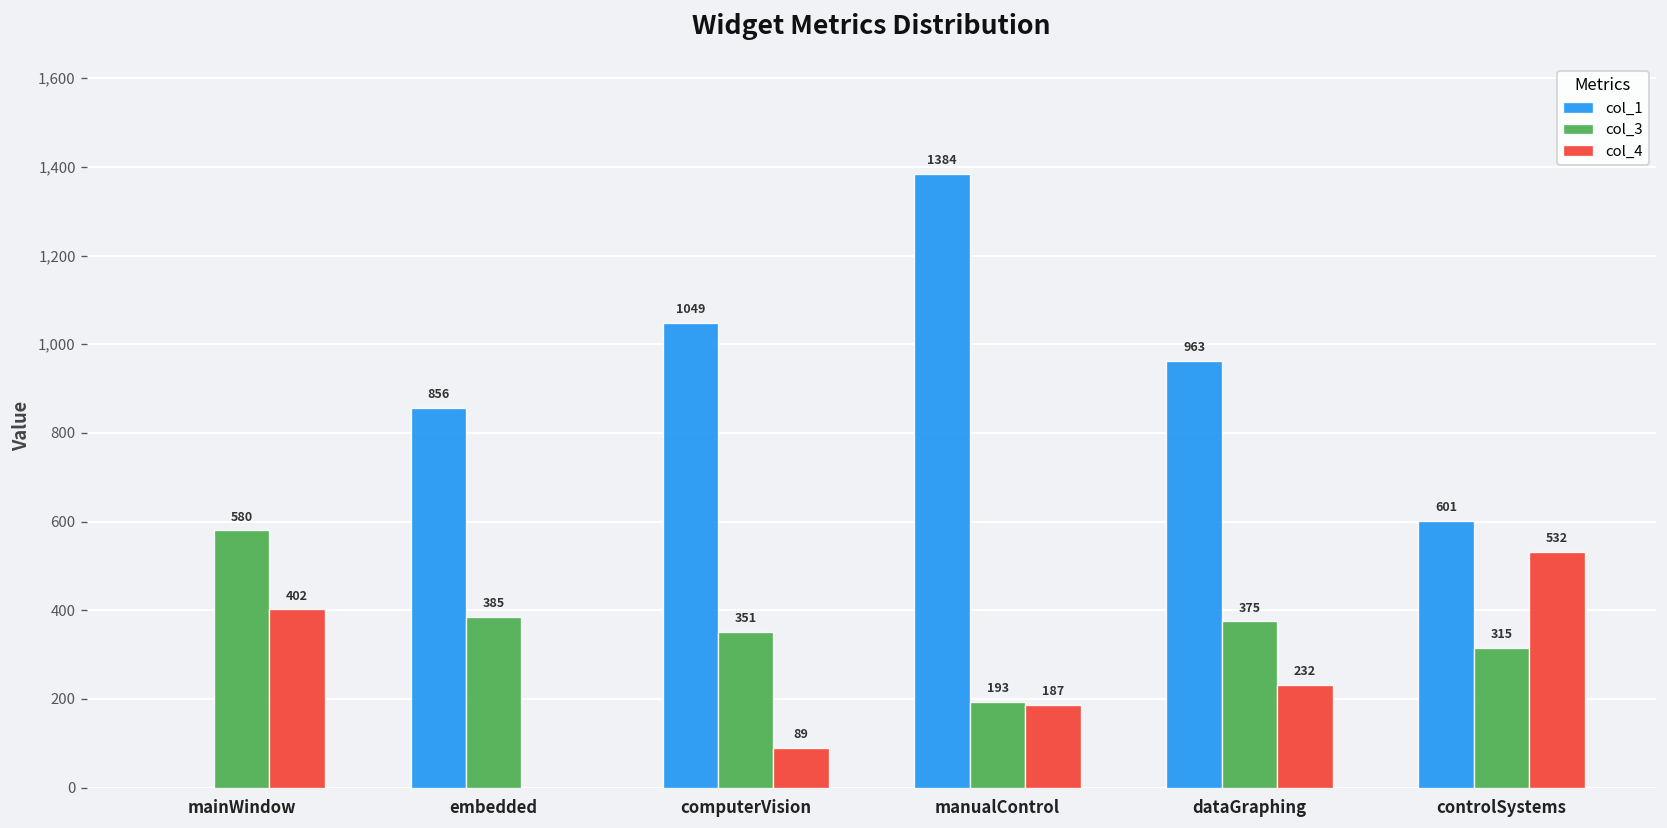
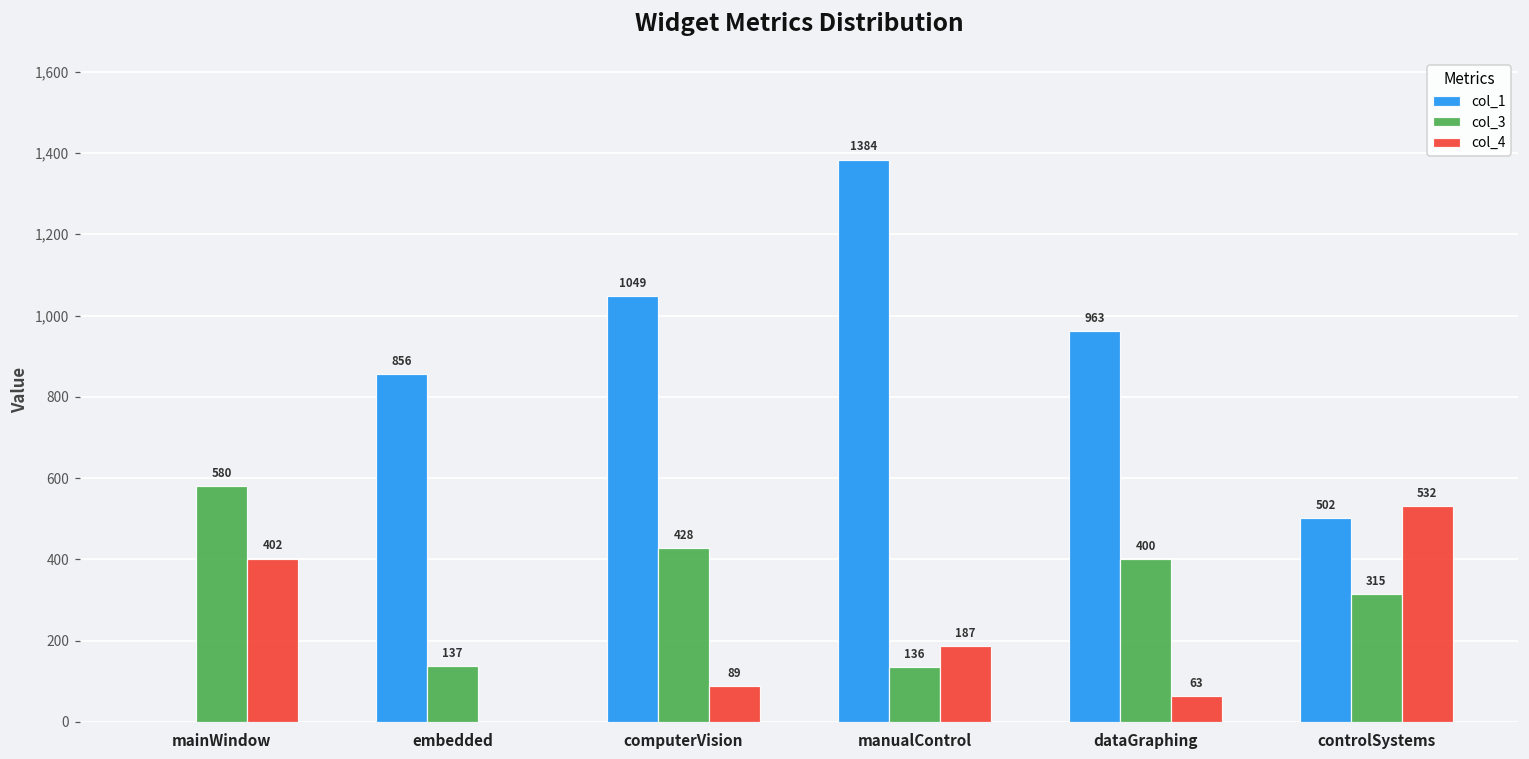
  {
    "col_1": {
      "embedded": 856,
      "computerVision": 1049,
      "manualControl": 1384,
      "dataGraphing": 963,
-     "controlSystems": 601
+     "controlSystems": 502
    },
    "col_3": {
      "mainWindow": 580,
-     "embedded": 385,
-     "computerVision": 351,
-     "manualControl": 193,
-     "dataGraphing": 375,
+     "embedded": 137,
+     "computerVision": 428,
+     "manualControl": 136,
+     "dataGraphing": 400,
      "controlSystems": 315
    },
    "col_4": {
      "mainWindow": 402,
      "computerVision": 89,
      "manualControl": 187,
-     "dataGraphing": 232,
+     "dataGraphing": 63,
      "controlSystems": 532
    }
  }
